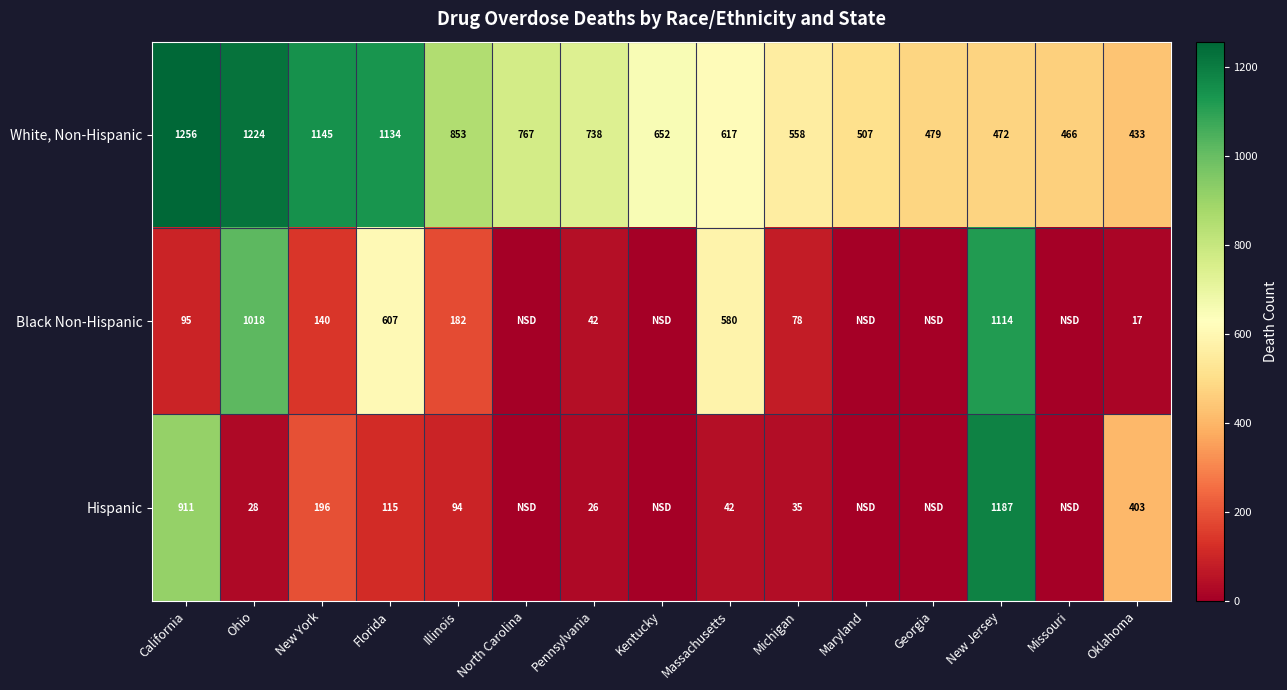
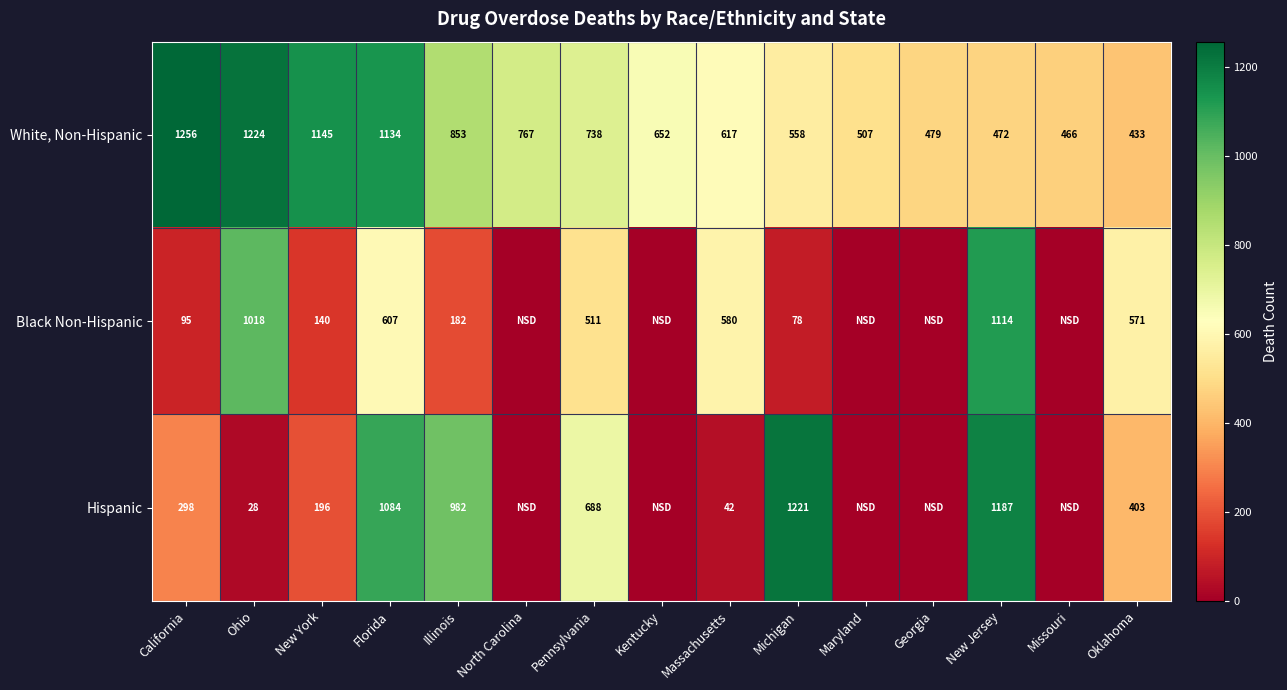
  {
    "White, Non-Hispanic": {
      "California": 1256,
      "Ohio": 1224,
      "New York": 1145,
      "Florida": 1134,
      "Illinois": 853,
      "North Carolina": 767,
      "Pennsylvania": 738,
      "Kentucky": 652,
      "Massachusetts": 617,
      "Michigan": 558,
      "Maryland": 507,
      "Georgia": 479,
      "New Jersey": 472,
      "Missouri": 466,
      "Oklahoma": 433
    },
    "Black Non-Hispanic": {
      "California": 95,
      "Ohio": 1018,
      "New York": 140,
      "Florida": 607,
      "Illinois": 182,
-     "Pennsylvania": 42,
+     "Pennsylvania": 511,
      "Massachusetts": 580,
      "Michigan": 78,
      "New Jersey": 1114,
-     "Oklahoma": 17
+     "Oklahoma": 571
    },
    "Hispanic": {
-     "California": 911,
+     "California": 298,
      "Ohio": 28,
      "New York": 196,
-     "Florida": 115,
-     "Illinois": 94,
-     "Pennsylvania": 26,
+     "Florida": 1084,
+     "Illinois": 982,
+     "Pennsylvania": 688,
      "Massachusetts": 42,
-     "Michigan": 35,
+     "Michigan": 1221,
      "New Jersey": 1187,
      "Oklahoma": 403
    }
  }
